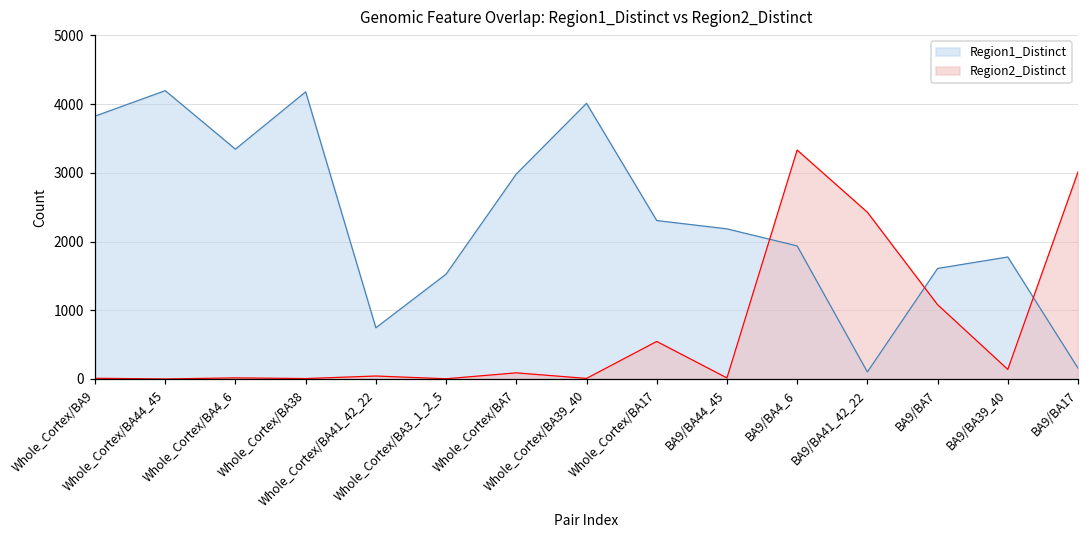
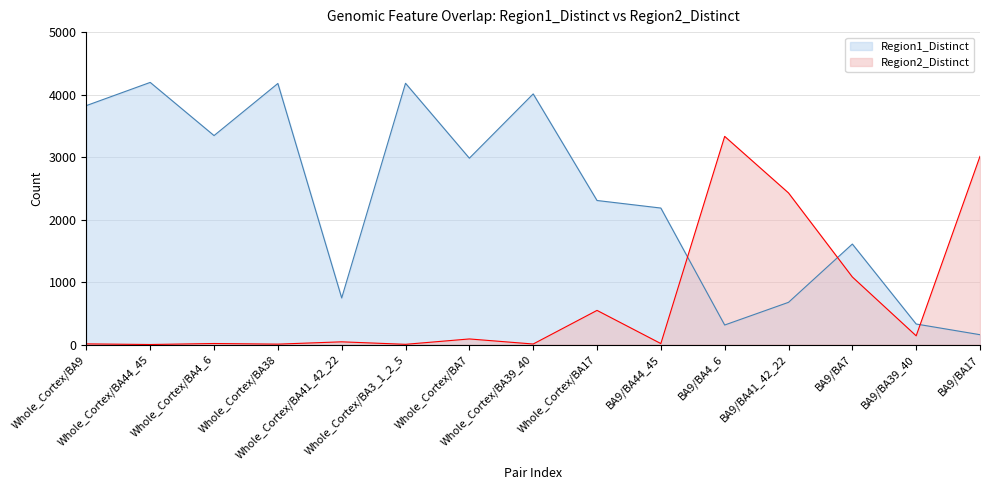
  {
    "Region1_Distinct": {
      "Whole_Cortex/BA9": 3800,
      "Whole_Cortex/BA44_45": 4200,
      "Whole_Cortex/BA4_6": 3300,
      "Whole_Cortex/BA38": 4200,
      "Whole_Cortex/BA41_42_22": 700,
-     "Whole_Cortex/BA3_1_2_5": 1500,
+     "Whole_Cortex/BA3_1_2_5": 4200,
      "Whole_Cortex/BA7": 3000,
      "Whole_Cortex/BA39_40": 4000,
      "Whole_Cortex/BA17": 2300,
      "BA9/BA44_45": 2200,
-     "BA9/BA4_6": 1900,
-     "BA9/BA41_42_22": 100,
+     "BA9/BA4_6": 300,
+     "BA9/BA41_42_22": 700,
      "BA9/BA7": 1600,
-     "BA9/BA39_40": 1800,
+     "BA9/BA39_40": 300,
      "BA9/BA17": 200
    },
    "Region2_Distinct": {
      "Whole_Cortex/BA9": 0,
      "Whole_Cortex/BA44_45": 0,
      "Whole_Cortex/BA4_6": 0,
      "Whole_Cortex/BA38": 0,
      "Whole_Cortex/BA41_42_22": 0,
      "Whole_Cortex/BA3_1_2_5": 0,
      "Whole_Cortex/BA7": 100,
      "Whole_Cortex/BA39_40": 0,
      "Whole_Cortex/BA17": 500,
      "BA9/BA44_45": 0,
      "BA9/BA4_6": 3300,
      "BA9/BA41_42_22": 2400,
      "BA9/BA7": 1100,
      "BA9/BA39_40": 100,
      "BA9/BA17": 3000
    }
  }
